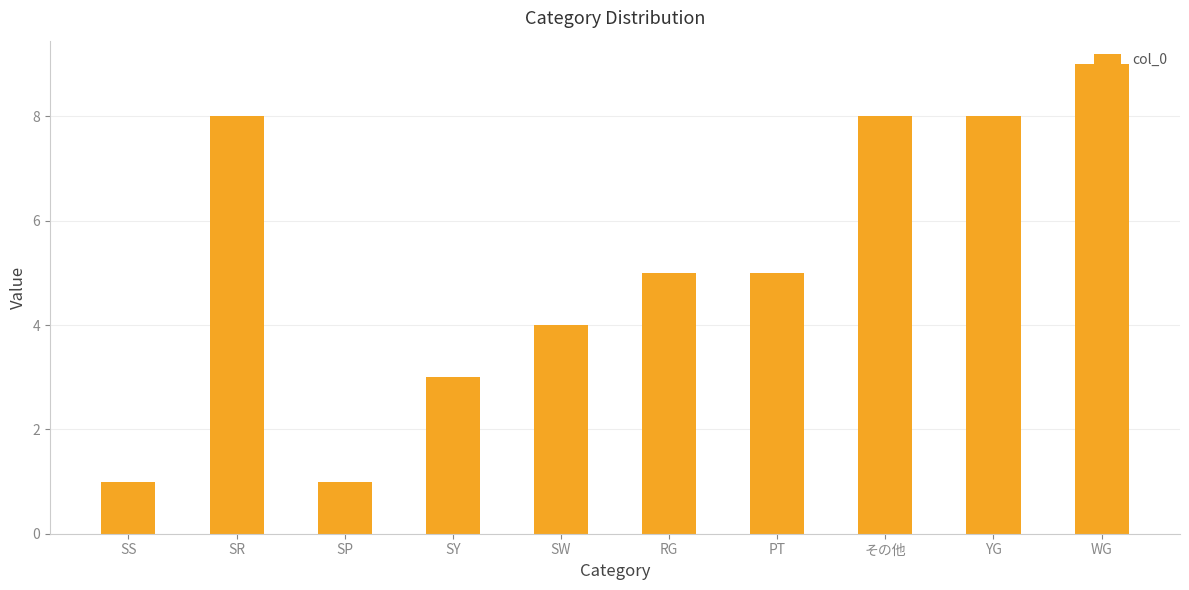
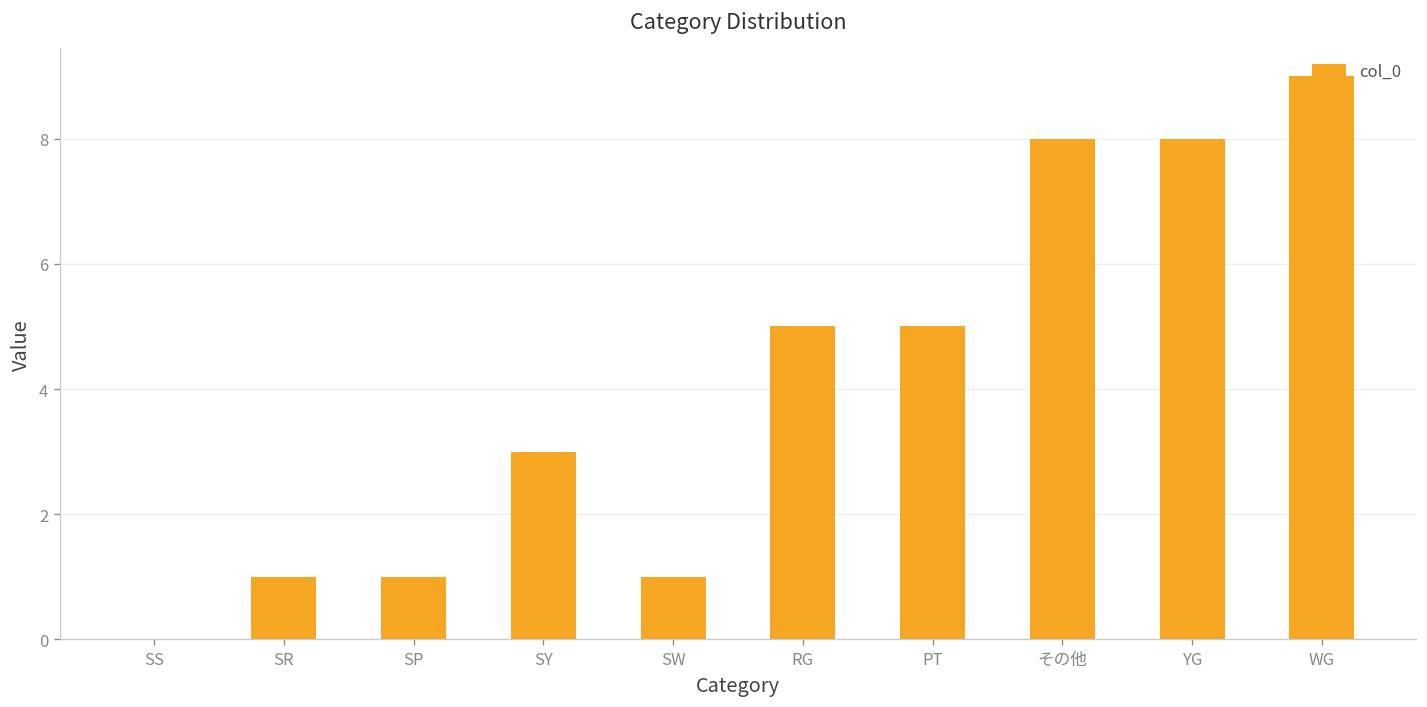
  {
-   "SS": 1,
-   "SR": 8,
+   "SS": 0,
+   "SR": 1,
    "SP": 1,
    "SY": 3,
-   "SW": 4,
+   "SW": 1,
    "RG": 5,
    "PT": 5,
    "その他": 8,
    "YG": 8,
    "WG": 9
  }
